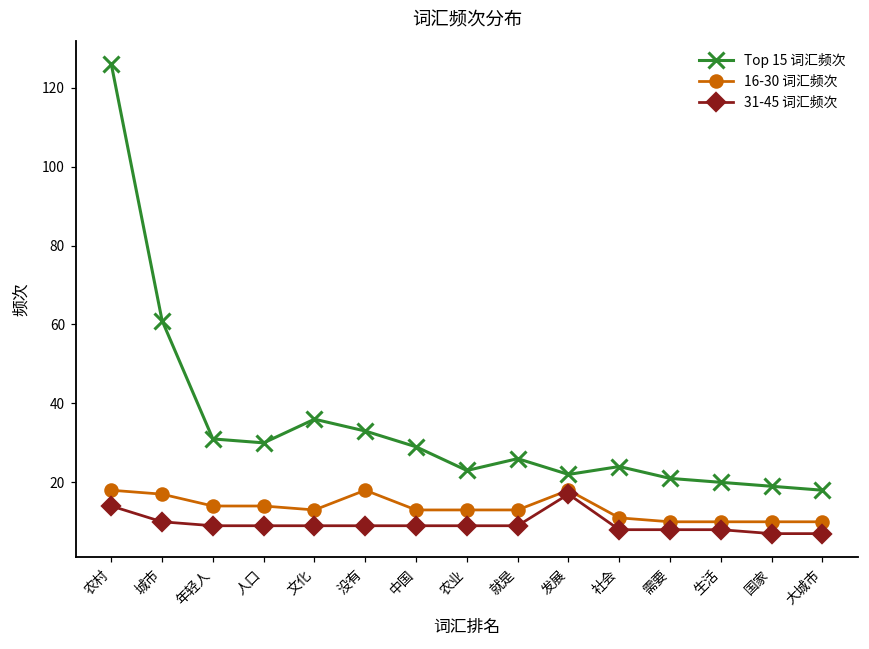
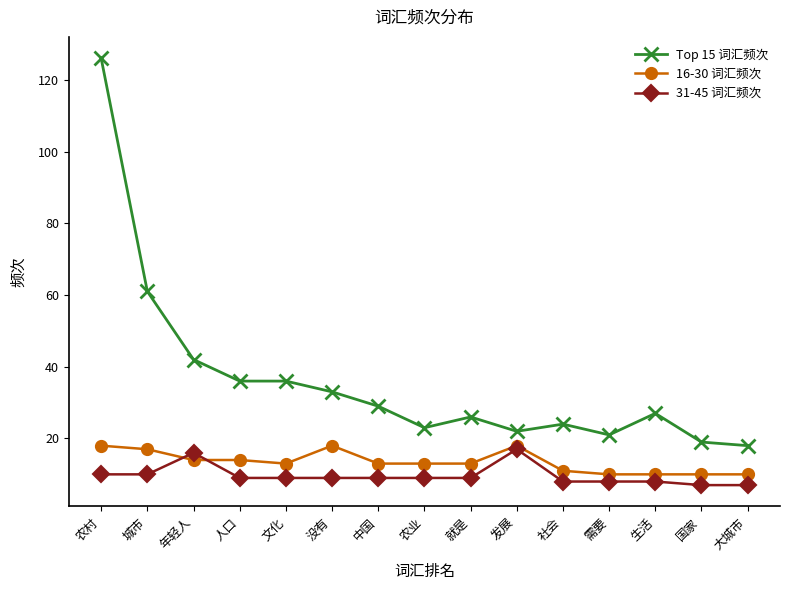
  {
    "Top 15 词汇频次": {
      "农村": 126,
      "城市": 61,
-     "年轻人": 31,
-     "人口": 30,
+     "年轻人": 42,
+     "人口": 36,
      "文化": 36,
      "没有": 33,
      "中国": 29,
      "农业": 23,
      "就是": 26,
      "发展": 22,
      "社会": 24,
      "需要": 21,
-     "生活": 20,
+     "生活": 27,
      "国家": 19,
      "大城市": 18
    },
    "16-30 词汇频次": {
      "农村": 18,
      "城市": 17,
      "年轻人": 14,
      "人口": 14,
      "文化": 13,
      "没有": 18,
      "中国": 13,
      "农业": 13,
      "就是": 13,
      "发展": 18,
      "社会": 11,
      "需要": 10,
      "生活": 10,
      "国家": 10,
      "大城市": 10
    },
    "31-45 词汇频次": {
-     "农村": 14,
+     "农村": 10,
      "城市": 10,
-     "年轻人": 9,
+     "年轻人": 16,
      "人口": 9,
      "文化": 9,
      "没有": 9,
      "中国": 9,
      "农业": 9,
      "就是": 9,
      "发展": 17,
      "社会": 8,
      "需要": 8,
      "生活": 8,
      "国家": 7,
      "大城市": 7
    }
  }
